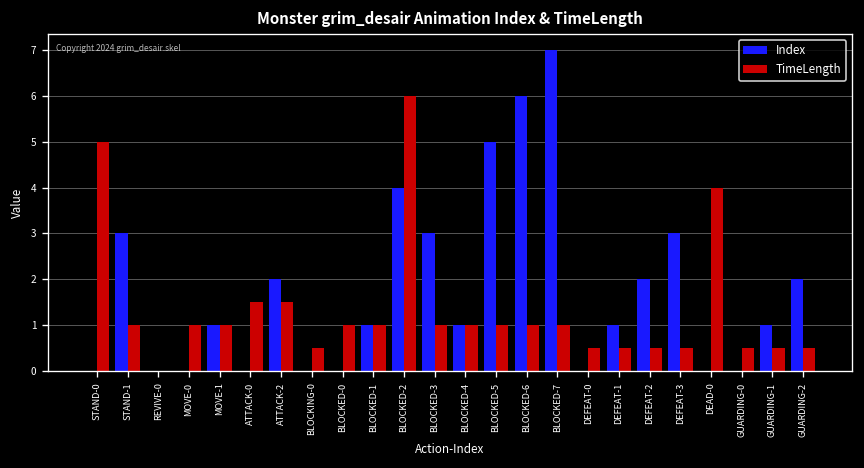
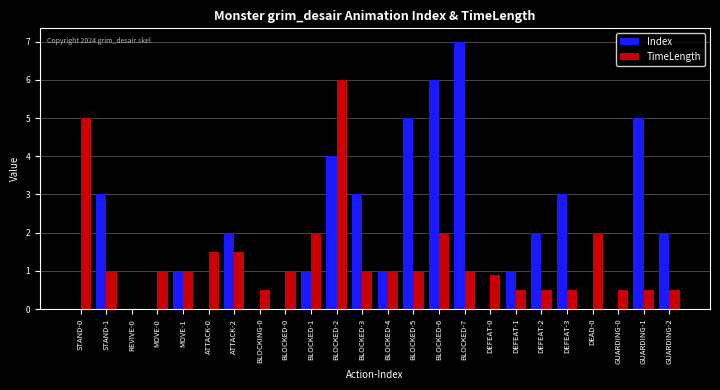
  {
    "Index": {
      "STAND-0": 0,
      "STAND-1": 3,
      "REVIVE-0": 0,
      "MOVE-0": 0,
      "MOVE-1": 1,
      "ATTACK-0": 0,
      "ATTACK-2": 2,
      "BLOCKING-0": 0,
      "BLOCKED-0": 0,
      "BLOCKED-1": 1,
      "BLOCKED-2": 4,
      "BLOCKED-3": 3,
      "BLOCKED-4": 1,
      "BLOCKED-5": 5,
      "BLOCKED-6": 6,
      "BLOCKED-7": 7,
      "DEFEAT-0": 0,
      "DEFEAT-1": 1,
      "DEFEAT-2": 2,
      "DEFEAT-3": 3,
      "DEAD-0": 0,
      "GUARDING-0": 0,
-     "GUARDING-1": 1,
+     "GUARDING-1": 5,
      "GUARDING-2": 2
    },
    "TimeLength": {
      "STAND-0": 5.0,
      "STAND-1": 1.0,
      "REVIVE-0": 0.0,
      "MOVE-0": 1.0,
      "MOVE-1": 1.0,
      "ATTACK-0": 1.5,
      "ATTACK-2": 1.5,
      "BLOCKING-0": 0.5,
      "BLOCKED-0": 1.0,
-     "BLOCKED-1": 1,
+     "BLOCKED-1": 2,
      "BLOCKED-2": 6.0,
      "BLOCKED-3": 1.0,
      "BLOCKED-4": 1.0,
      "BLOCKED-5": 1.0,
-     "BLOCKED-6": 1,
+     "BLOCKED-6": 2,
      "BLOCKED-7": 1.0,
-     "DEFEAT-0": 0.5,
+     "DEFEAT-0": 0.9,
      "DEFEAT-1": 0.5,
      "DEFEAT-2": 0.5,
      "DEFEAT-3": 0.5,
-     "DEAD-0": 4,
+     "DEAD-0": 2,
      "GUARDING-0": 0.5,
      "GUARDING-1": 0.5,
      "GUARDING-2": 0.5
    }
  }
